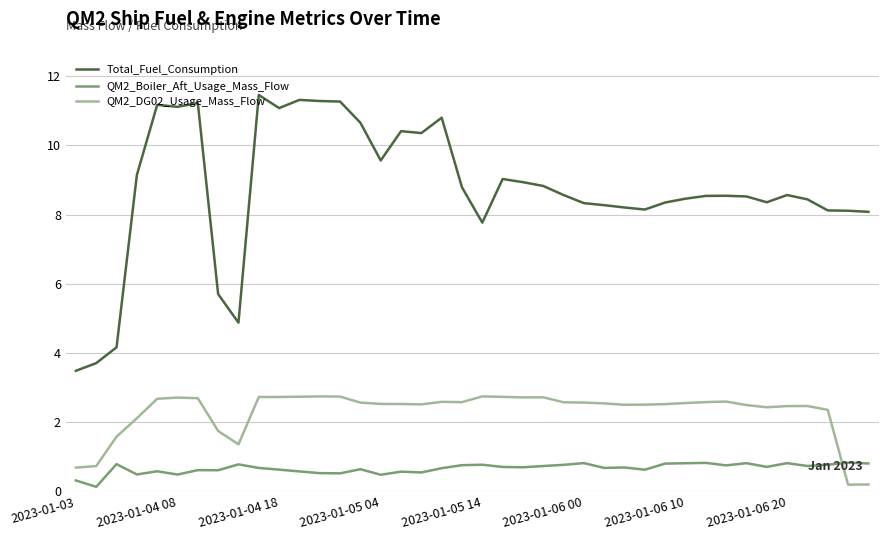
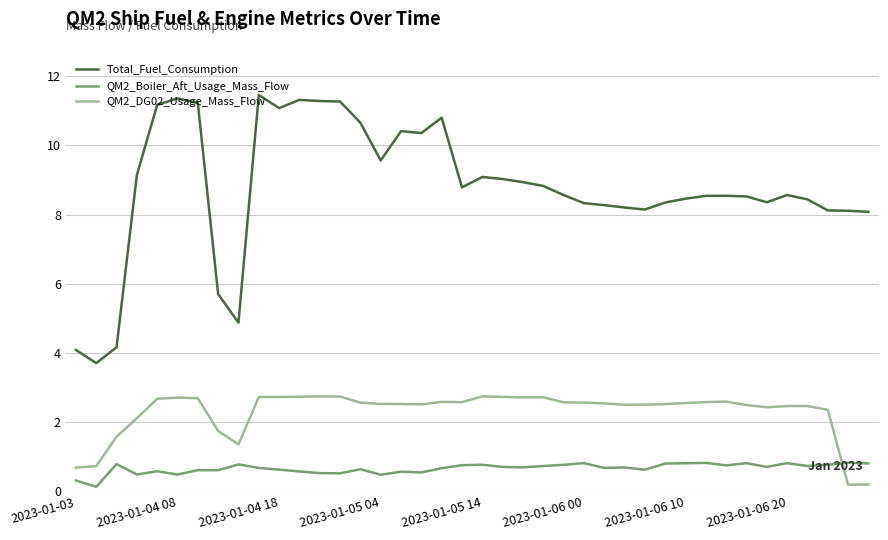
  {
    "Total_Fuel_Consumption": {
-     "2023-01-03": 3.5,
-     "2023-01-04 08": 11.1,
+     "2023-01-03": 4.1,
+     "2023-01-04 08": 11.4,
      "2023-01-04 18": 11.1,
      "2023-01-05 04": 9.6,
-     "2023-01-05 14": 7.8,
+     "2023-01-05 14": 9.1,
      "2023-01-06 00": 8.3,
      "2023-01-06 10": 8.5,
      "2023-01-06 20": 8.6
    }
  }
